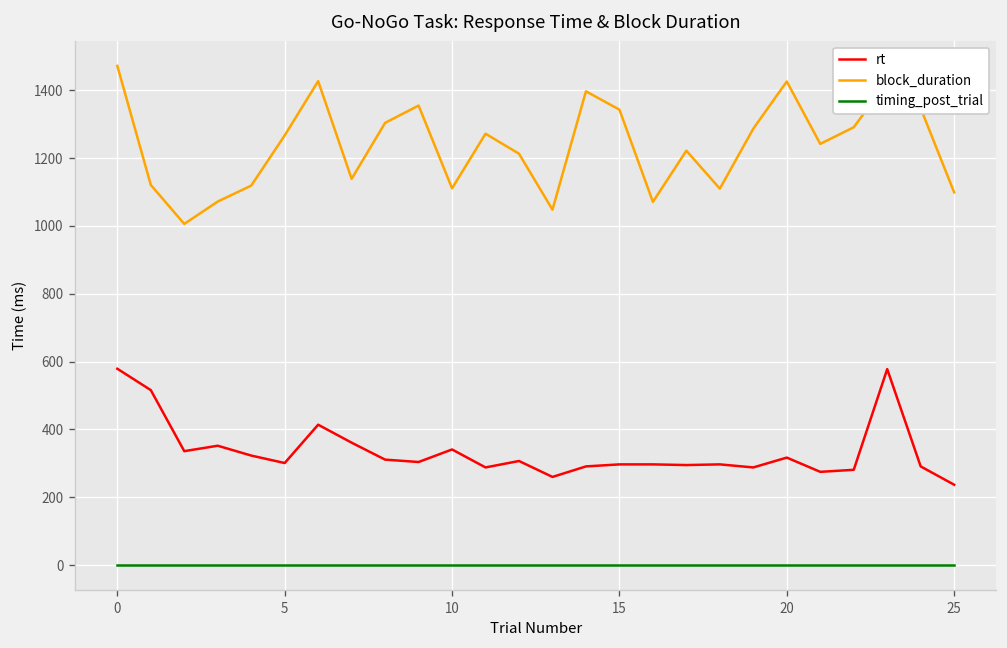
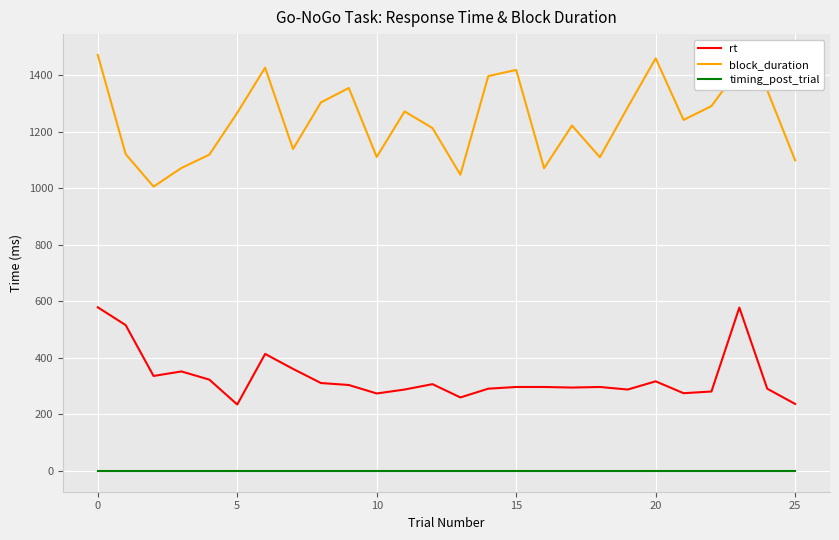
  {
    "rt": {
      "0": 580,
-     "5": 300,
-     "10": 340,
+     "5": 240,
+     "10": 270,
      "15": 300,
      "20": 320,
      "25": 240
    },
    "block_duration": {
      "0": 1470,
      "5": 1270,
      "10": 1110,
-     "15": 1340,
-     "20": 1430,
+     "15": 1420,
+     "20": 1460,
      "25": 1100
    },
    "timing_post_trial": {
      "0": 0,
      "5": 0,
      "10": 0,
      "15": 0,
      "20": 0,
      "25": 0
    }
  }
